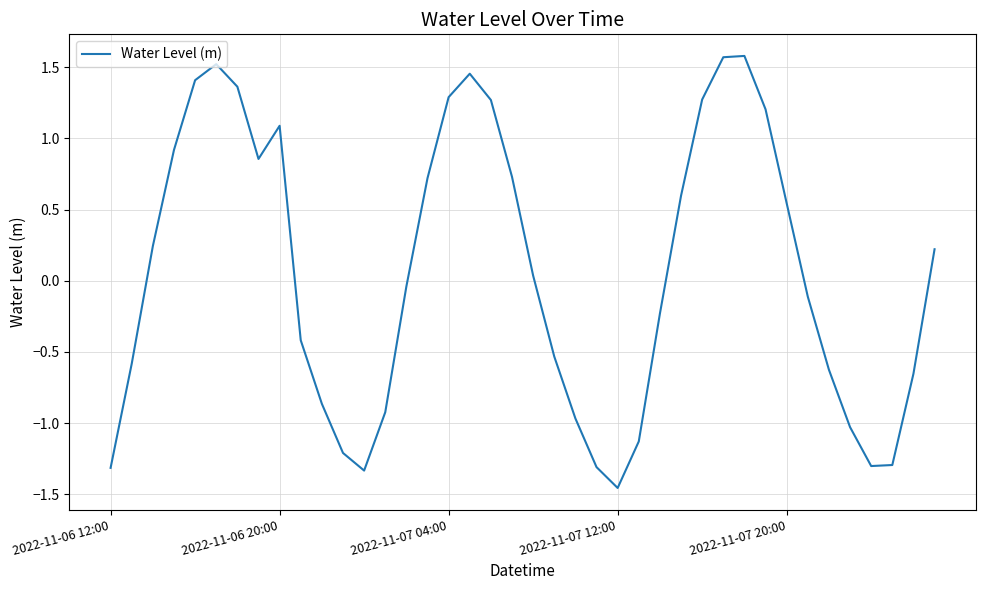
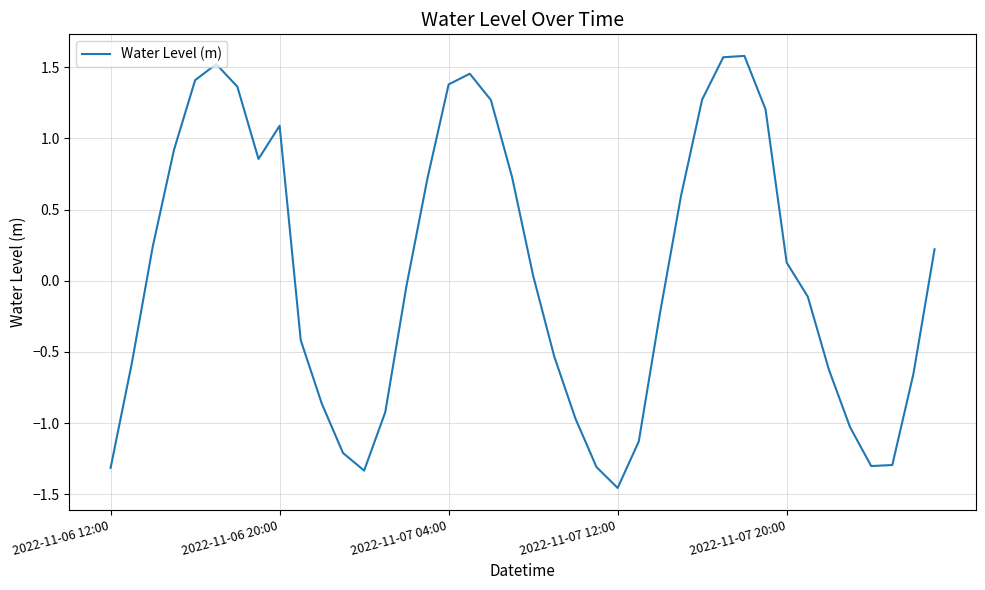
  {
    "2022-11-06 12:00": -1.31,
    "2022-11-06 20:00": 1.09,
-   "2022-11-07 04:00": 1.29,
+   "2022-11-07 04:00": 1.38,
    "2022-11-07 12:00": -1.46,
-   "2022-11-07 20:00": 0.54
+   "2022-11-07 20:00": 0.13
  }
